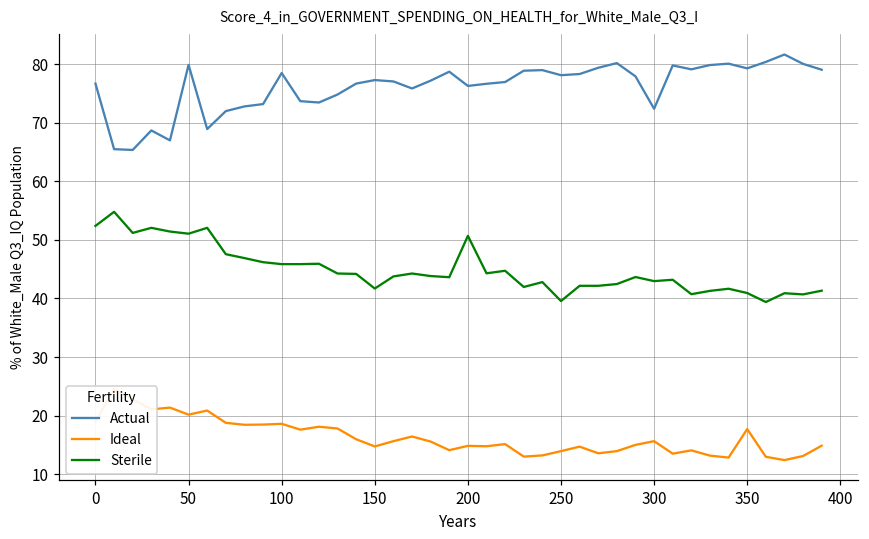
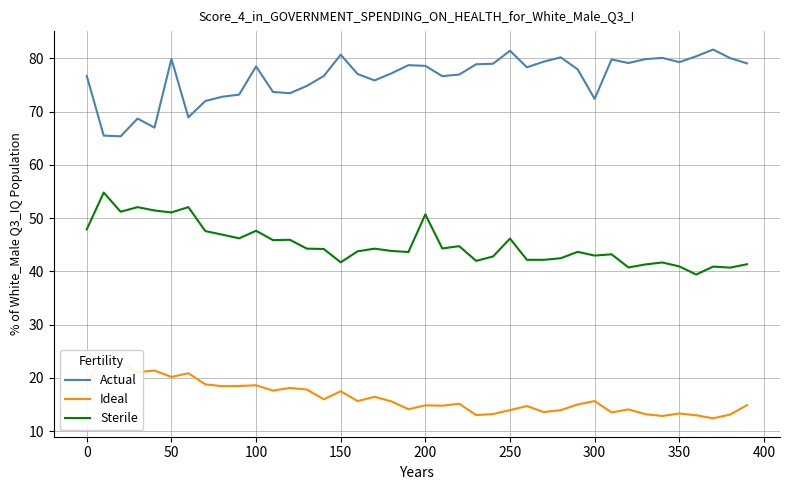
  {
    "Actual": {
      "0": 77,
      "50": 80,
      "100": 79,
-     "150": 77,
-     "200": 76,
-     "250": 78,
+     "150": 81,
+     "200": 79,
+     "250": 81,
      "300": 72,
      "350": 79
    },
    "Ideal": {
      "50": 20,
      "100": 19,
-     "150": 15,
+     "150": 17,
      "200": 15,
      "250": 14,
      "300": 16,
-     "350": 18
+     "350": 13
    },
    "Sterile": {
-     "0": 52,
+     "0": 48,
      "50": 51,
-     "100": 46,
+     "100": 48,
      "150": 42,
      "200": 51,
-     "250": 40,
+     "250": 46,
      "300": 43,
      "350": 41
    }
  }
